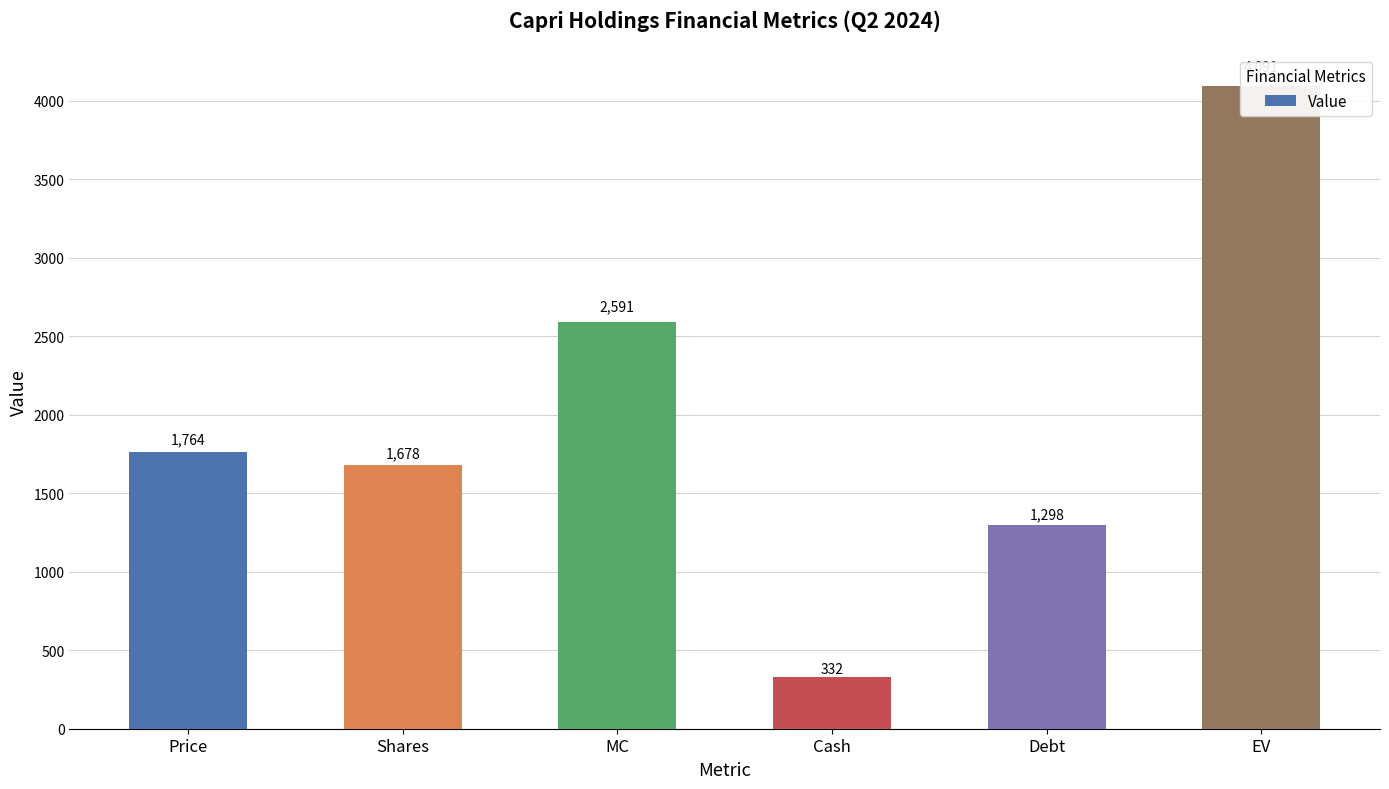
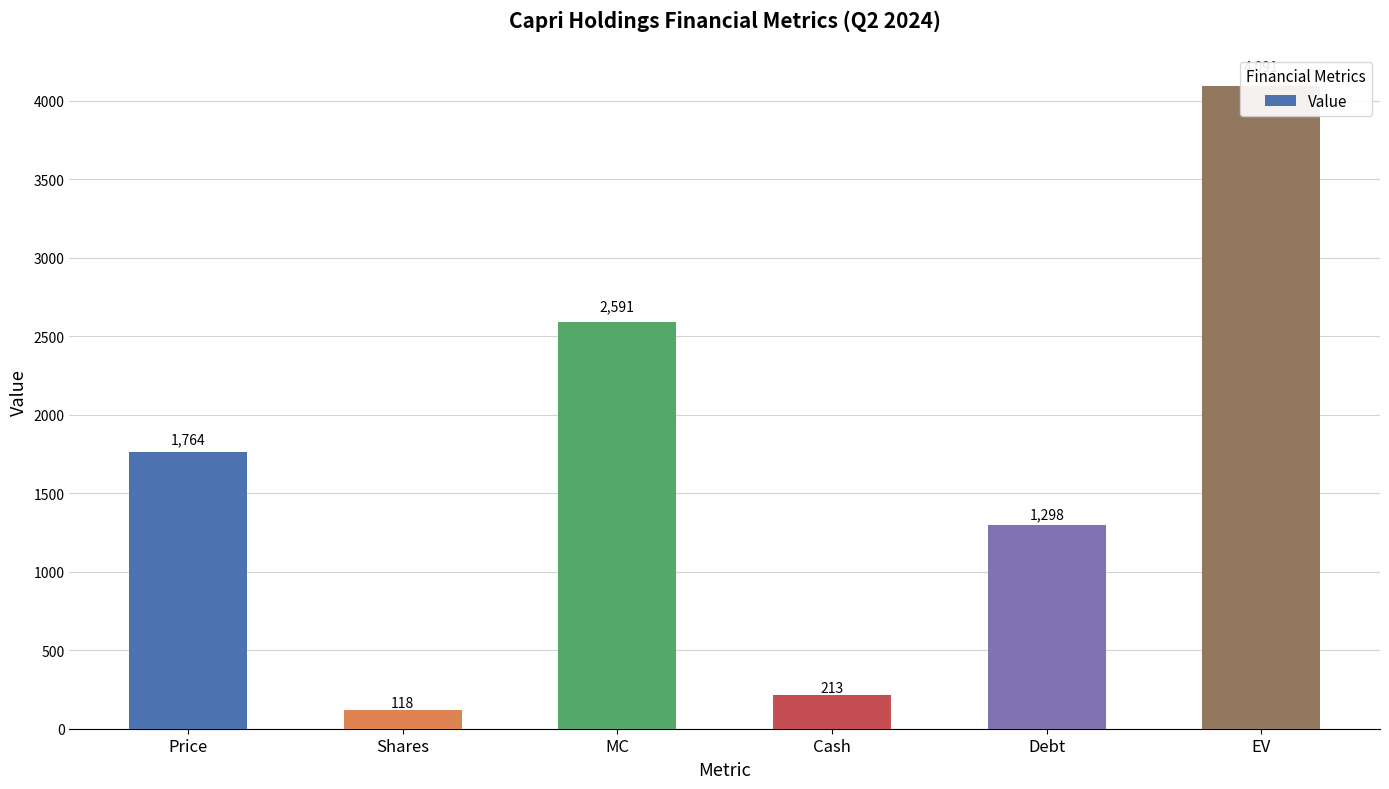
  {
    "Price": "1,764",
-   "Shares": "1,678",
+   "Shares": "118",
    "MC": "2,591",
-   "Cash": "332",
+   "Cash": "213",
    "Debt": "1,298"
  }
